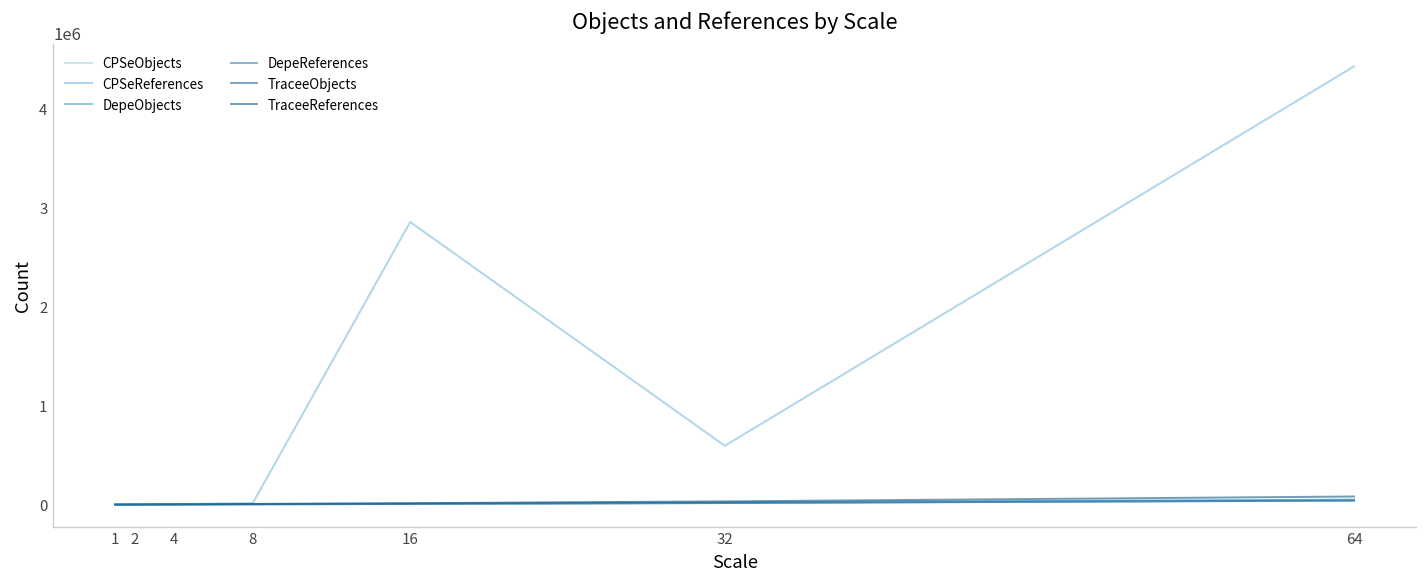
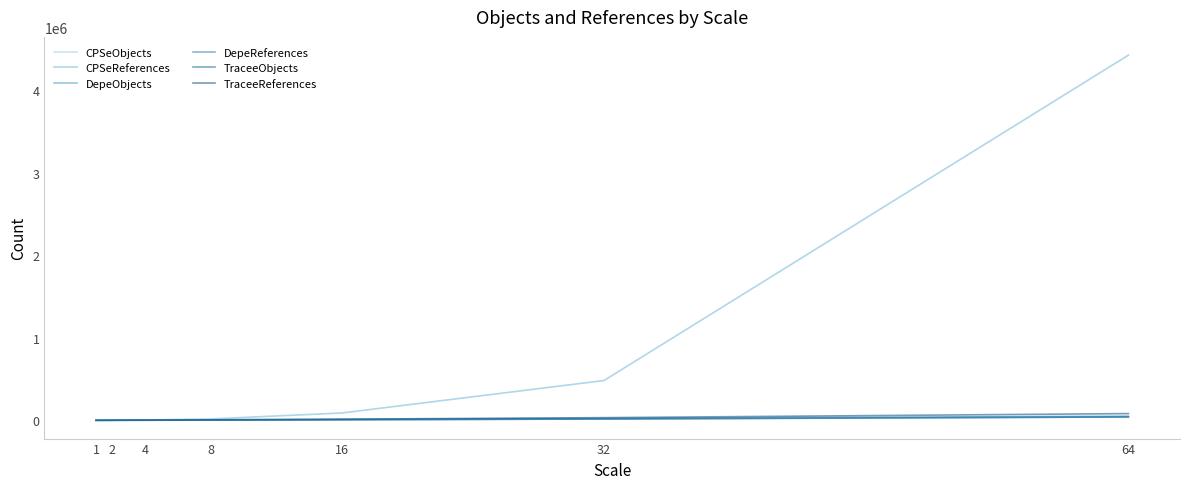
  {
    "CPSeReferences": {
-     "16": 2900000,
-     "32": 600000,
+     "16": 100000,
+     "32": 500000,
      "64": 4400000
    }
  }
